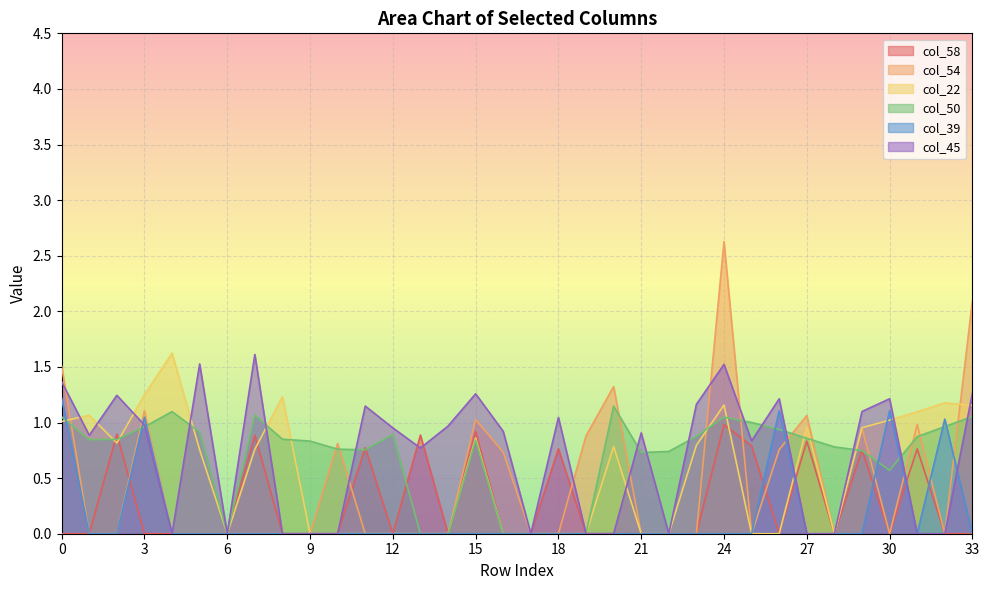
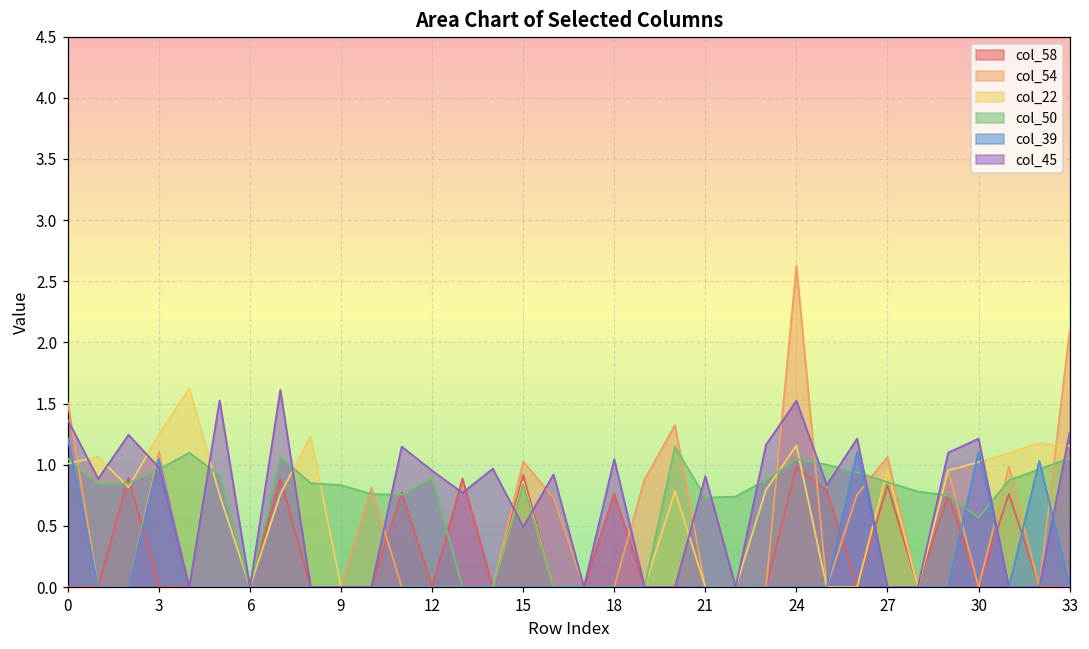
  {
    "col_50": {
      "0": 1.05,
      "9": 0.83,
      "12": 0.89,
      "21": 0.73,
      "24": 1.05,
      "27": 0.86,
      "30": 0.57,
      "33": 1.05
    },
    "col_39": {
      "0": 1.22,
      "3": 1.05,
      "15": 0.00,
      "24": 0.00,
      "30": 1.11
    },
    "col_45": {
      "0": 1.37,
      "12": 0.95,
-     "15": 1.26,
+     "15": 0.49,
      "18": 1.05,
      "21": 0.91,
      "24": 1.52,
      "30": 1.21,
      "33": 1.26
    }
  }
